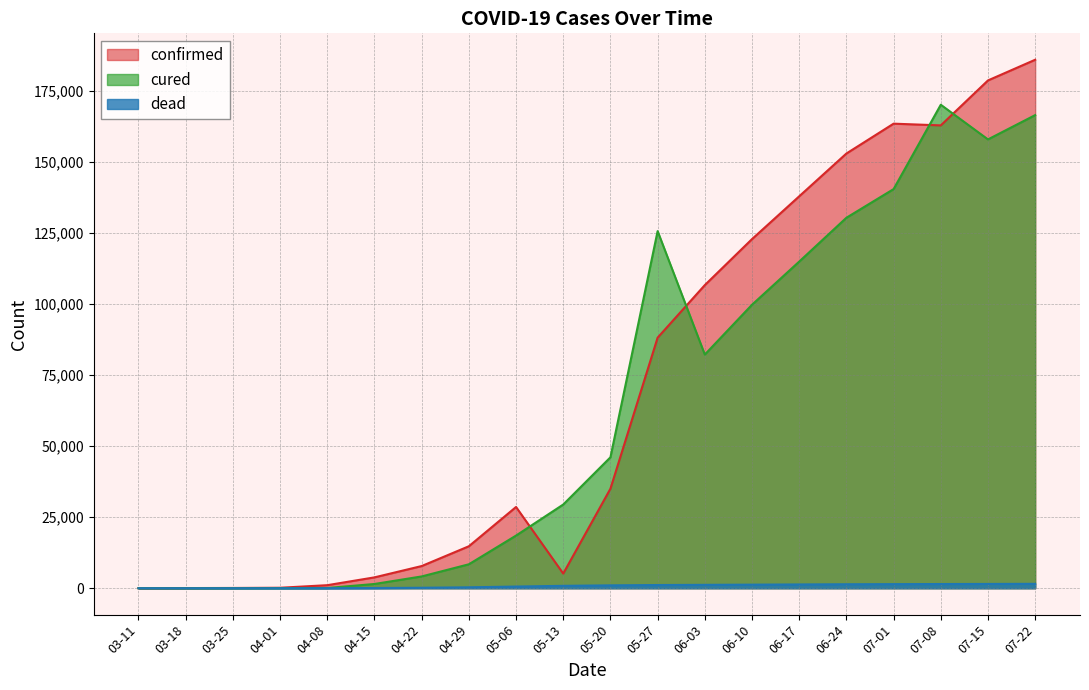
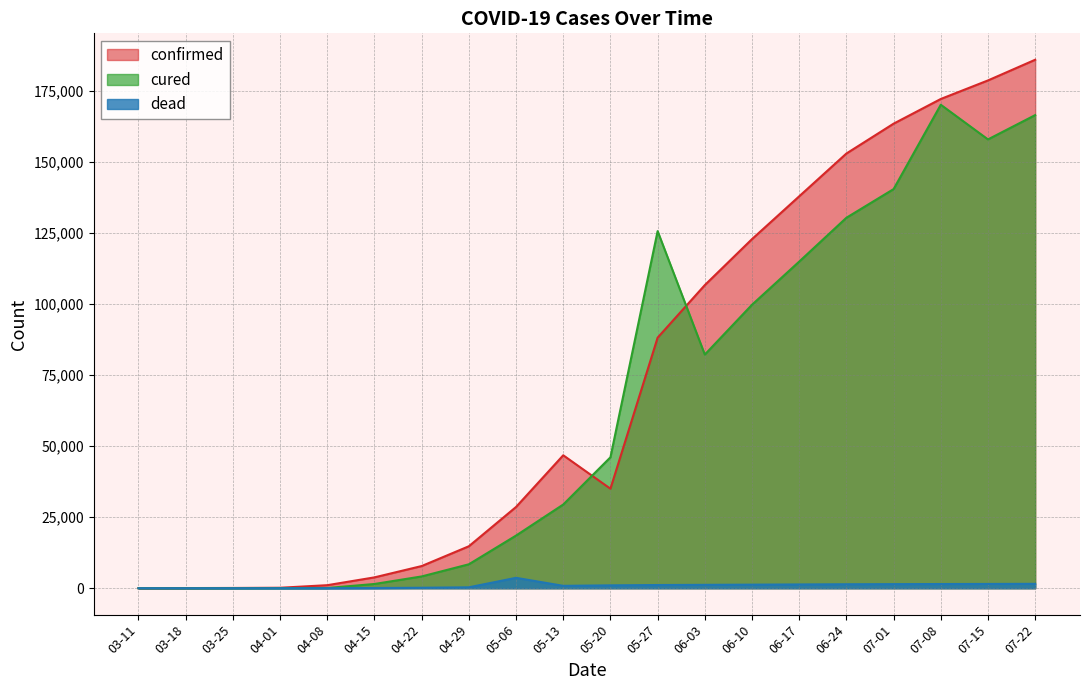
  {
    "confirmed": {
      "04-08": "1,000",
      "04-15": "4,000",
      "04-22": "8,000",
      "04-29": "15,000",
      "05-06": "29,000",
-     "05-13": "5,000",
+     "05-13": "47,000",
      "05-20": "35,000",
      "05-27": "88,000",
      "06-03": "107,000",
      "06-10": "123,000",
      "06-17": "138,000",
      "06-24": "153,000",
      "07-01": "164,000",
-     "07-08": "163,000",
+     "07-08": "172,000",
      "07-15": "179,000",
      "07-22": "186,000"
    },
    "cured": {
      "04-15": "1,000",
      "04-22": "4,000",
      "04-29": "8,000",
      "05-06": "19,000",
      "05-13": "29,000",
      "05-20": "46,000",
      "05-27": "126,000",
      "06-03": "82,000",
      "06-10": "100,000",
      "06-17": "115,000",
      "06-24": "130,000",
      "07-01": "141,000",
      "07-08": "170,000",
      "07-15": "158,000",
      "07-22": "167,000"
    },
    "dead": {
      "04-15": "0",
      "04-22": "0",
      "04-29": "0",
-     "05-06": "1,000",
+     "05-06": "4,000",
      "05-13": "1,000",
      "05-20": "1,000",
      "05-27": "1,000",
      "06-03": "1,000",
      "06-10": "1,000",
      "06-17": "1,000",
      "06-24": "1,000",
      "07-01": "1,000",
      "07-08": "1,000",
      "07-15": "2,000",
      "07-22": "2,000"
    }
  }
